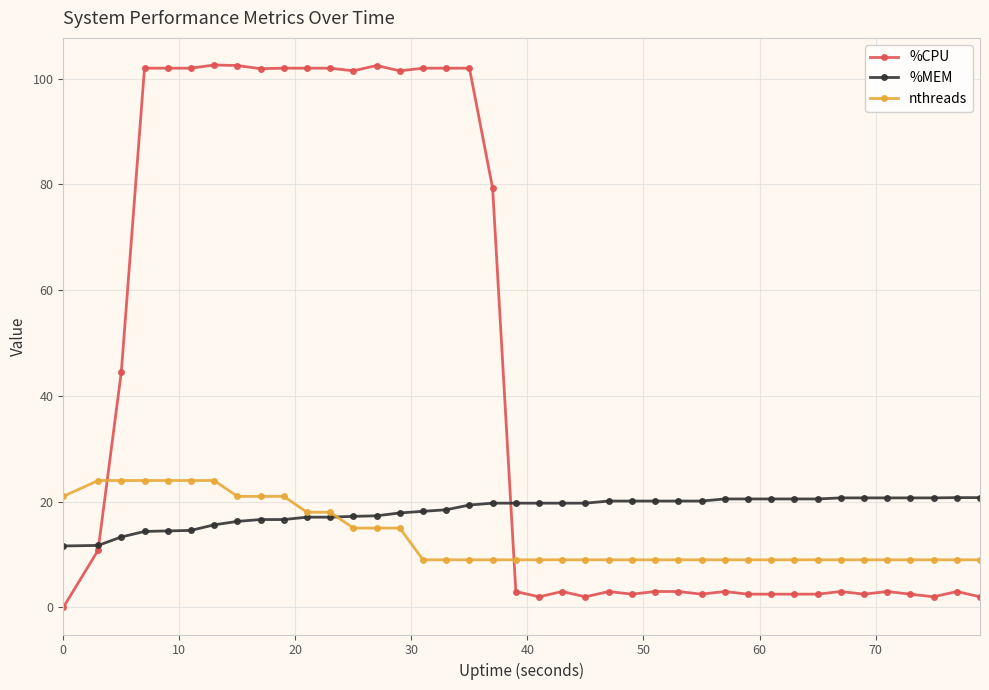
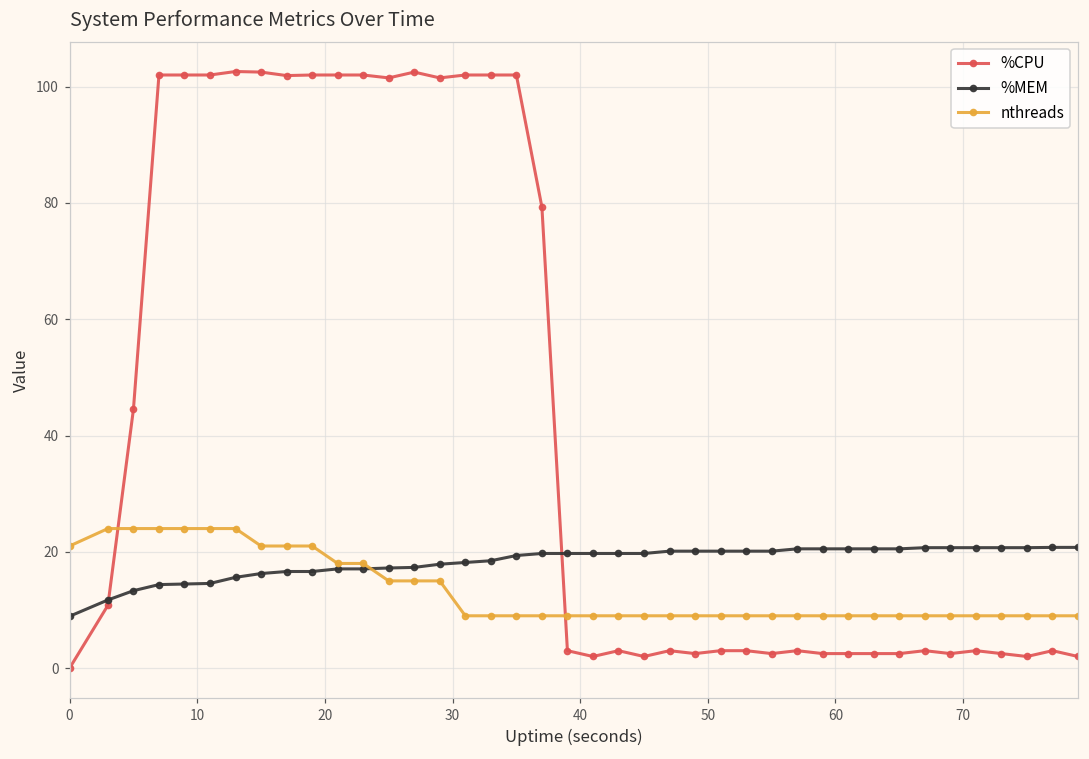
  {
    "%CPU": {
      "0": 0
    },
    "%MEM": {
-     "0": 12
+     "0": 9
    },
    "nthreads": {
      "0": 21
    }
  }
